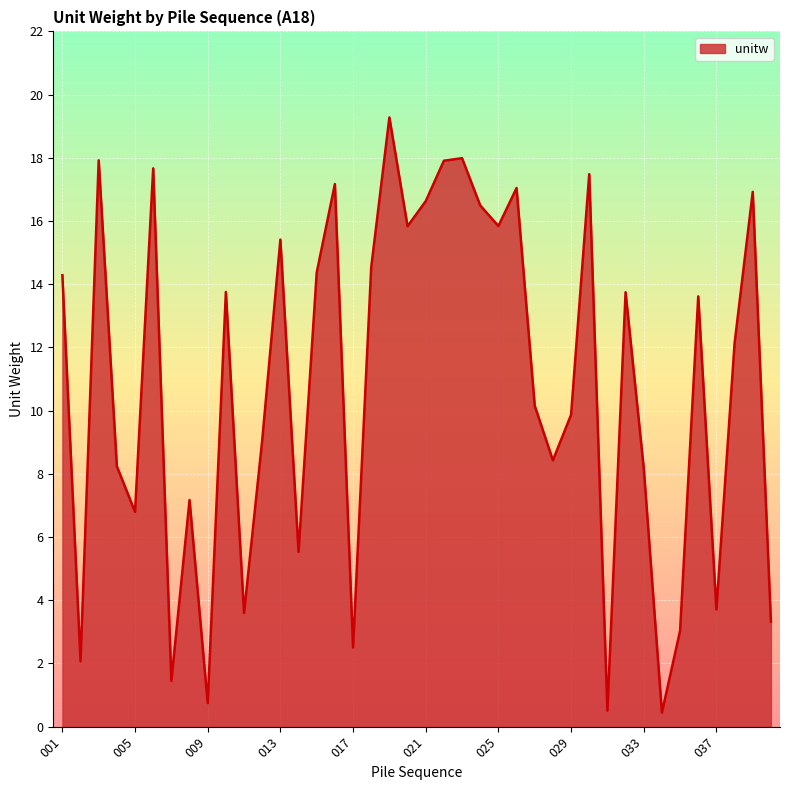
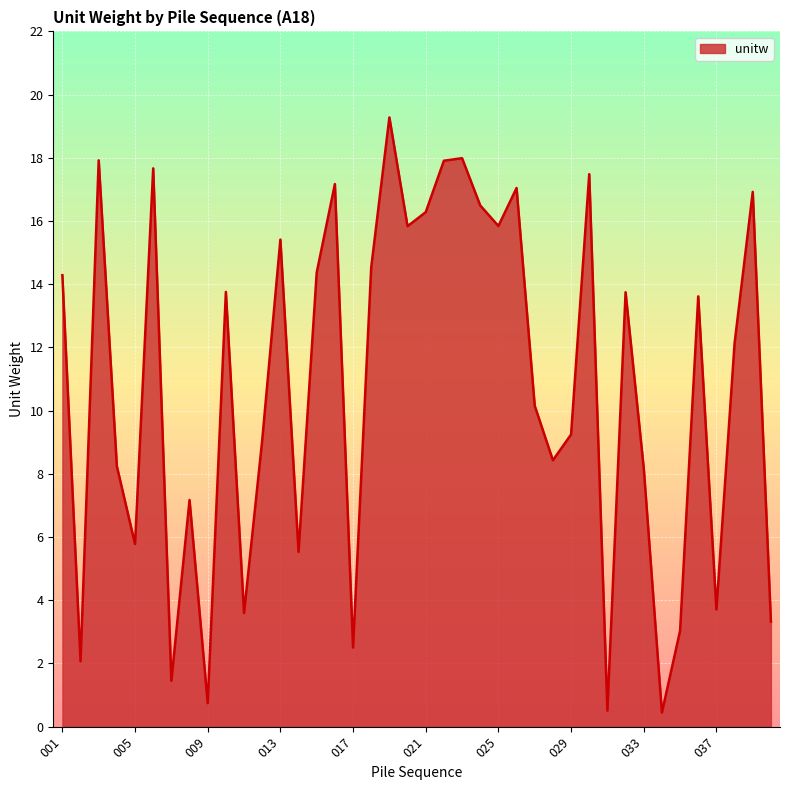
  {
    "001": 14.3,
-   "005": 6.8,
+   "005": 5.8,
    "009": 0.7,
    "013": 15.4,
    "017": 2.5,
-   "021": 16.6,
+   "021": 16.3,
    "025": 15.8,
-   "029": 9.9,
+   "029": 9.2,
    "033": 8.2,
    "037": 3.7
  }
